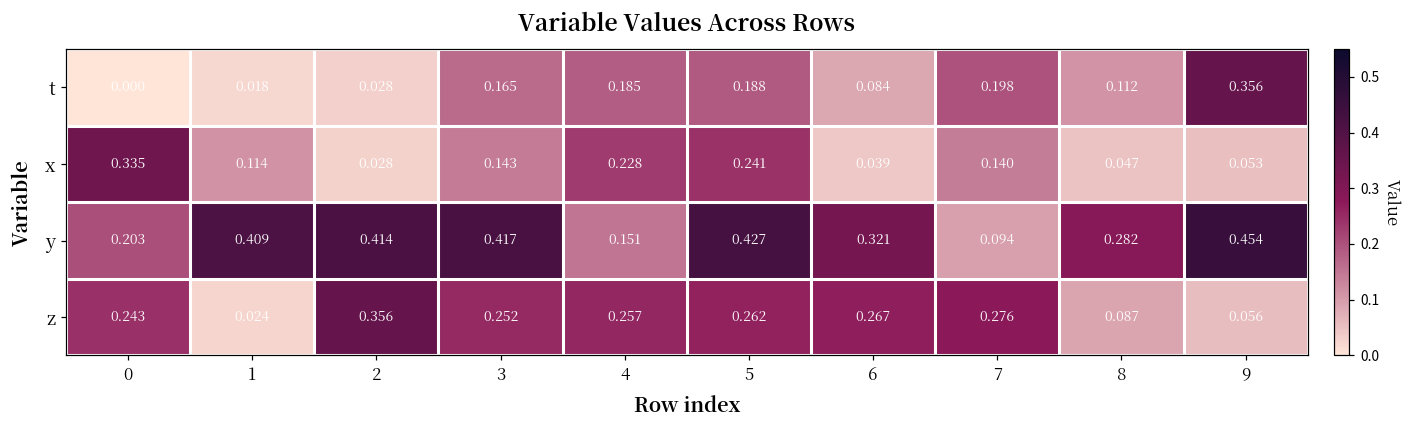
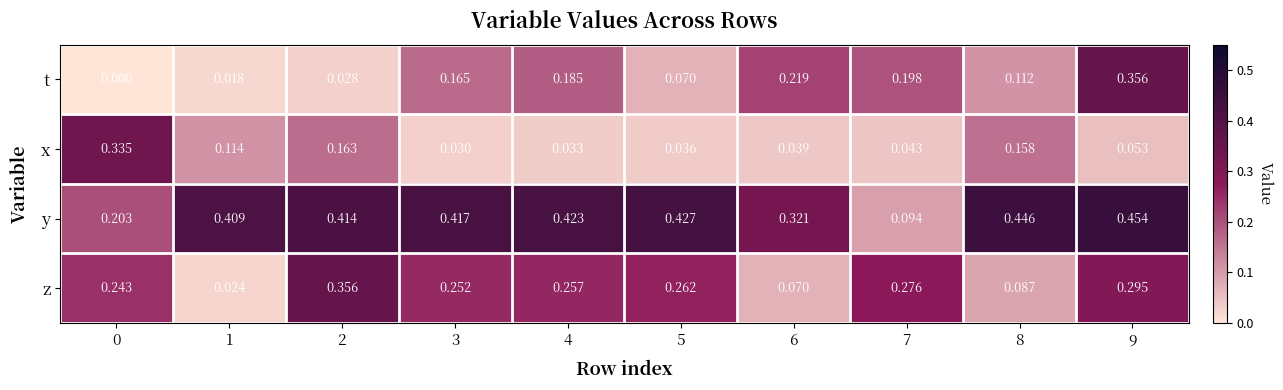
  {
    "t": {
      "2": 0.028,
      "3": 0.165,
      "4": 0.185,
-     "5": 0.188,
-     "6": 0.084,
+     "5": 0.070,
+     "6": 0.219,
      "7": 0.198,
      "8": 0.112,
      "9": 0.356
    },
    "x": {
      "0": 0.335,
      "1": 0.114,
-     "2": 0.028,
-     "3": 0.143,
-     "4": 0.228,
-     "5": 0.241,
+     "2": 0.163,
+     "3": 0.030,
+     "4": 0.033,
+     "5": 0.036,
      "6": 0.039,
-     "7": 0.140,
-     "8": 0.047,
+     "7": 0.043,
+     "8": 0.158,
      "9": 0.053
    },
    "y": {
      "0": 0.203,
      "1": 0.409,
      "2": 0.414,
      "3": 0.417,
-     "4": 0.151,
+     "4": 0.423,
      "5": 0.427,
      "6": 0.321,
      "7": 0.094,
-     "8": 0.282,
+     "8": 0.446,
      "9": 0.454
    },
    "z": {
      "0": 0.243,
      "1": 0.024,
      "2": 0.356,
      "3": 0.252,
      "4": 0.257,
      "5": 0.262,
-     "6": 0.267,
+     "6": 0.070,
      "7": 0.276,
      "8": 0.087,
-     "9": 0.056
+     "9": 0.295
    }
  }
